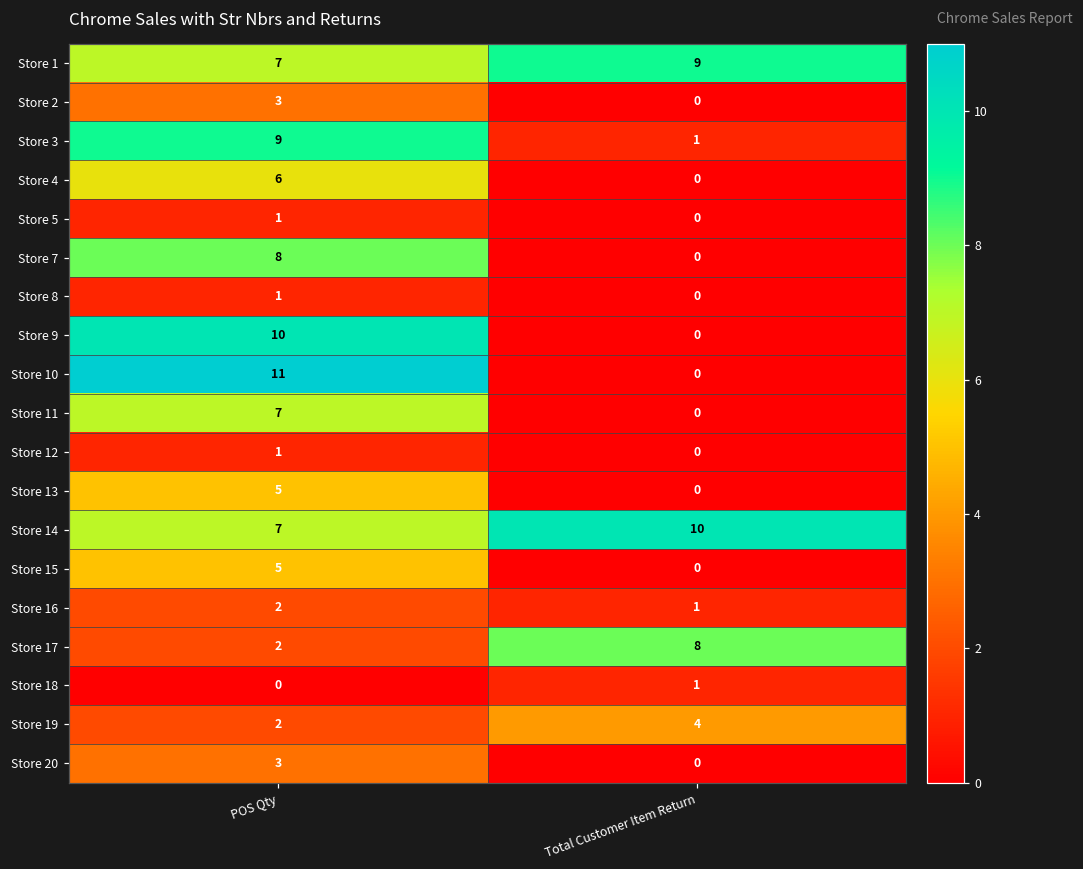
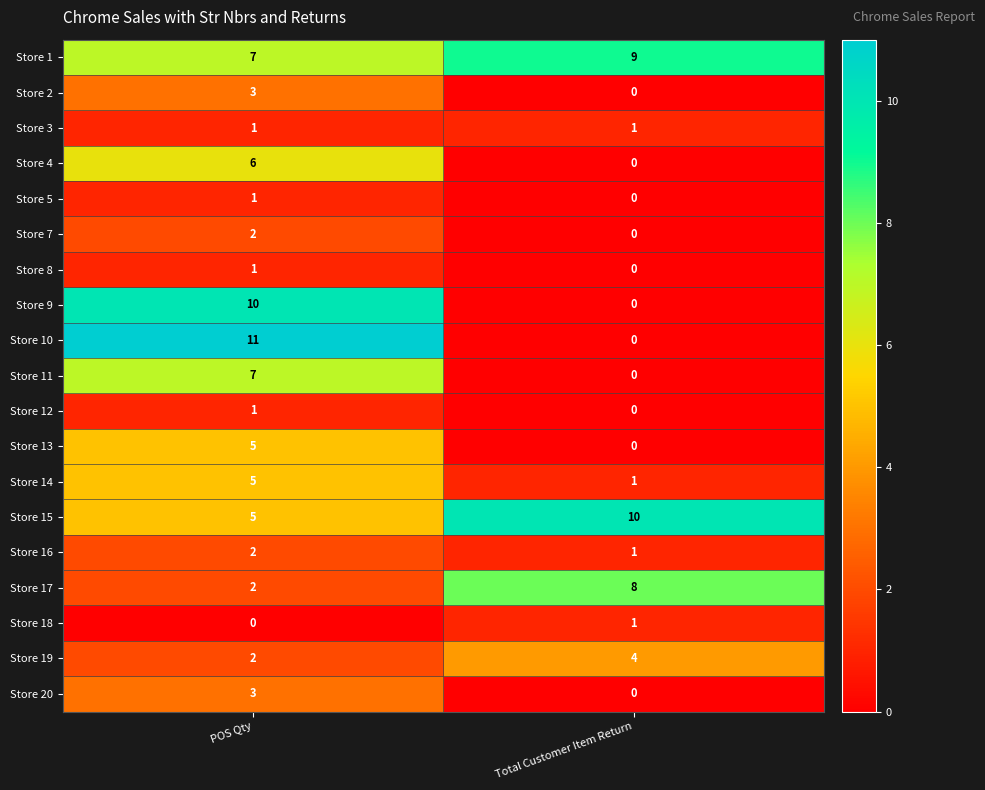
  {
    "Store 1": {
      "POS Qty": 7,
      "Total Customer Item Return": 9
    },
    "Store 2": {
      "POS Qty": 3,
      "Total Customer Item Return": 0
    },
    "Store 3": {
-     "POS Qty": 9,
+     "POS Qty": 1,
      "Total Customer Item Return": 1
    },
    "Store 4": {
      "POS Qty": 6,
      "Total Customer Item Return": 0
    },
    "Store 5": {
      "POS Qty": 1,
      "Total Customer Item Return": 0
    },
    "Store 7": {
-     "POS Qty": 8,
+     "POS Qty": 2,
      "Total Customer Item Return": 0
    },
    "Store 8": {
      "POS Qty": 1,
      "Total Customer Item Return": 0
    },
    "Store 9": {
      "POS Qty": 10,
      "Total Customer Item Return": 0
    },
    "Store 10": {
      "POS Qty": 11,
      "Total Customer Item Return": 0
    },
    "Store 11": {
      "POS Qty": 7,
      "Total Customer Item Return": 0
    },
    "Store 12": {
      "POS Qty": 1,
      "Total Customer Item Return": 0
    },
    "Store 13": {
      "POS Qty": 5,
      "Total Customer Item Return": 0
    },
    "Store 14": {
-     "POS Qty": 7,
-     "Total Customer Item Return": 10
+     "POS Qty": 5,
+     "Total Customer Item Return": 1
    },
    "Store 15": {
      "POS Qty": 5,
-     "Total Customer Item Return": 0
+     "Total Customer Item Return": 10
    },
    "Store 16": {
      "POS Qty": 2,
      "Total Customer Item Return": 1
    },
    "Store 17": {
      "POS Qty": 2,
      "Total Customer Item Return": 8
    },
    "Store 18": {
      "POS Qty": 0,
      "Total Customer Item Return": 1
    },
    "Store 19": {
      "POS Qty": 2,
      "Total Customer Item Return": 4
    },
    "Store 20": {
      "POS Qty": 3,
      "Total Customer Item Return": 0
    }
  }
